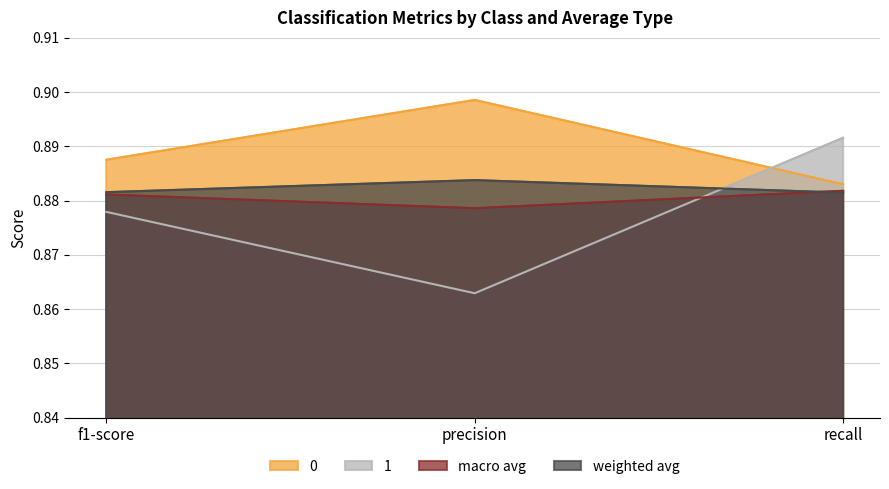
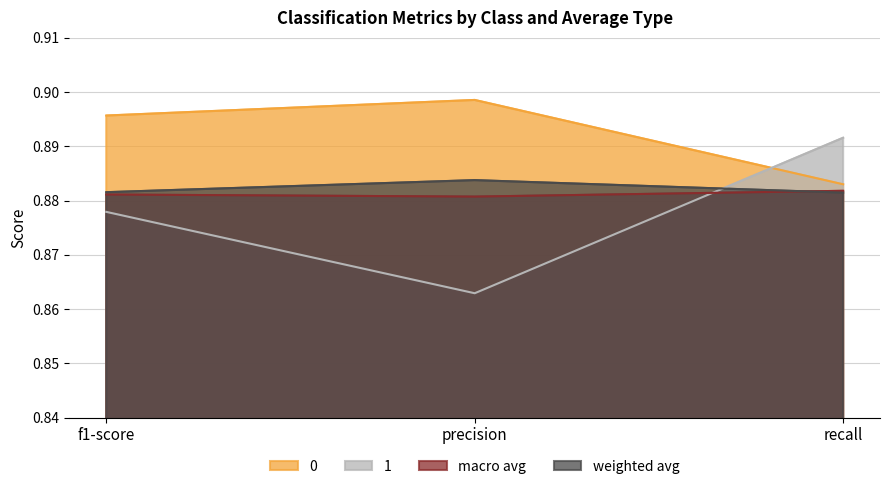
  {
    "0": {
-     "f1-score": 0.888,
+     "f1-score": 0.896,
      "precision": 0.899,
      "recall": 0.883
    },
    "1": {
      "f1-score": 0.878,
      "precision": 0.863,
      "recall": 0.892
    },
    "macro avg": {
-     "precision": 0.879
+     "precision": 0.881
    },
    "weighted avg": {
      "precision": 0.884
    }
  }
